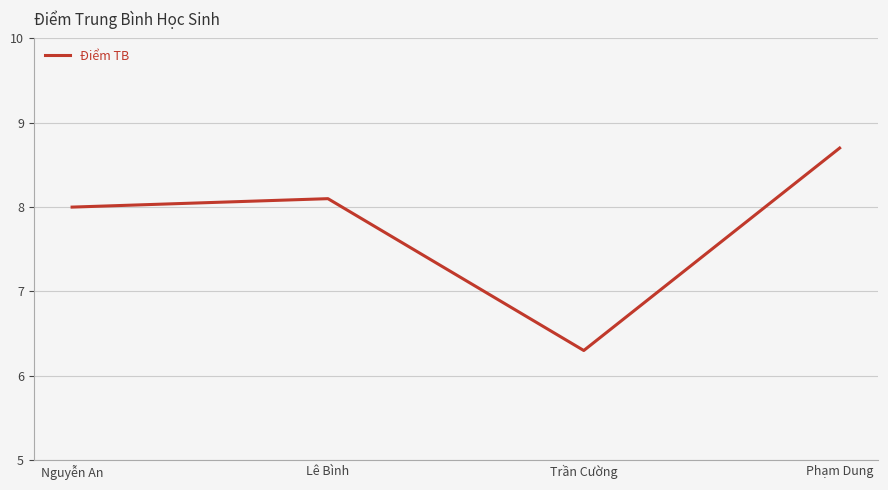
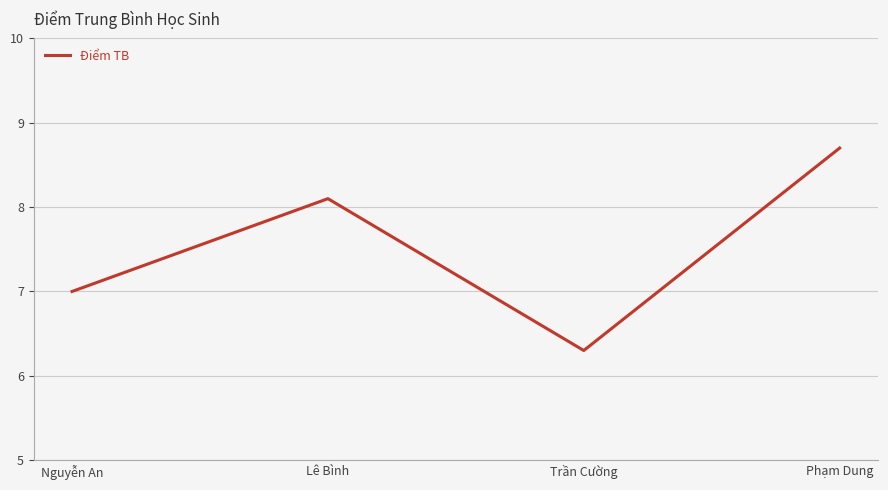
  {
-   "Nguyễn An": 8,
+   "Nguyễn An": 7,
    "Lê Bình": 8.1,
    "Trần Cường": 6.3,
    "Phạm Dung": 8.7
  }
